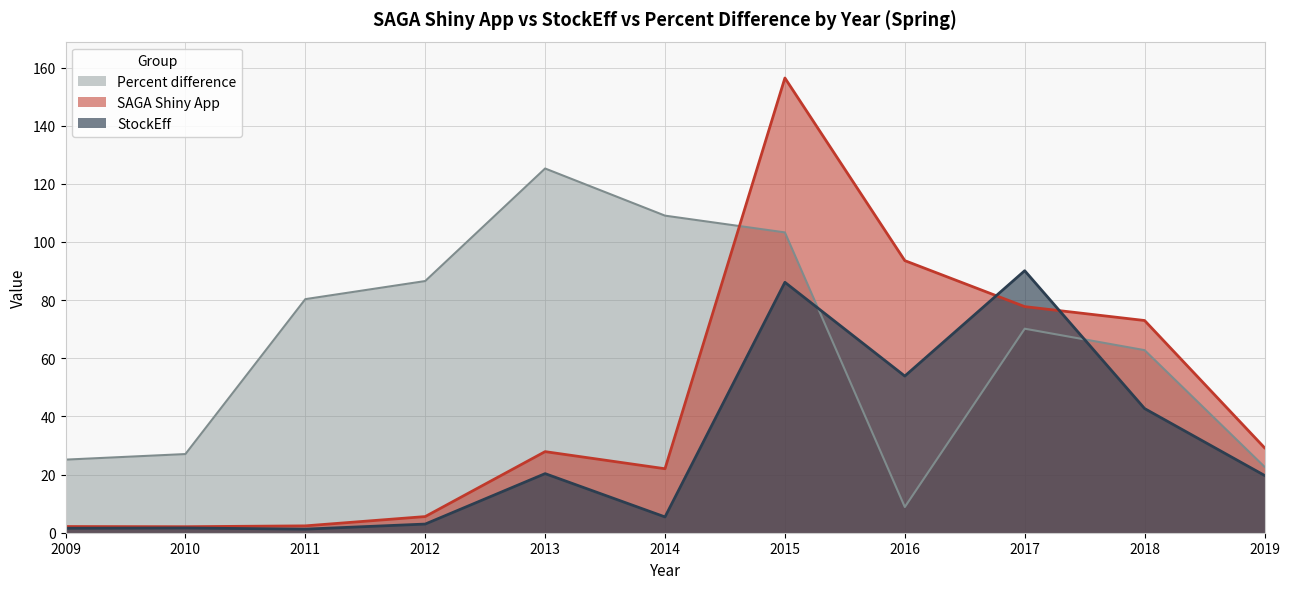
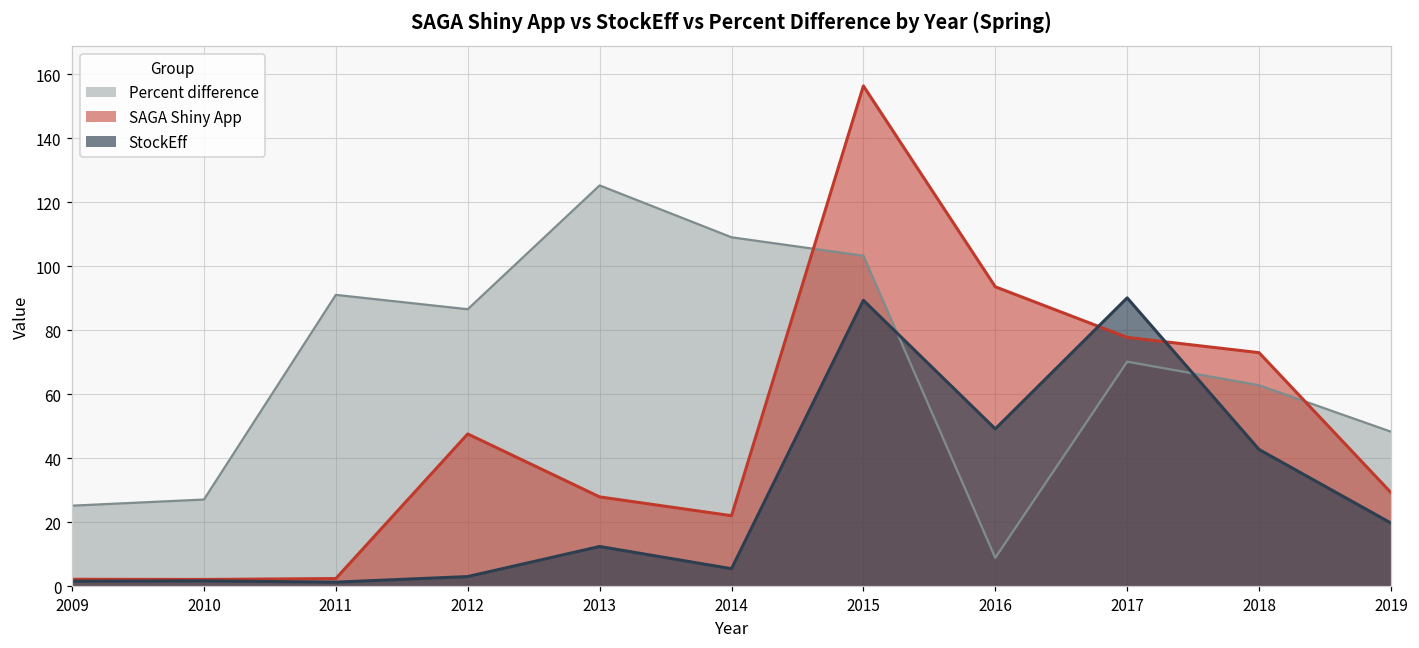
  {
    "Percent difference": {
      "2009": 25,
      "2010": 27,
-     "2011": 80,
+     "2011": 91,
      "2012": 87,
      "2013": 125,
      "2014": 109,
      "2015": 103,
      "2016": 9,
      "2017": 70,
      "2018": 63,
-     "2019": 23
+     "2019": 48
    },
    "SAGA Shiny App": {
      "2011": 2,
-     "2012": 6,
+     "2012": 48,
      "2013": 28,
      "2014": 22,
      "2015": 156,
      "2016": 94,
      "2017": 78,
      "2018": 73,
      "2019": 29
    },
    "StockEff": {
      "2011": 1,
      "2012": 3,
-     "2013": 20,
+     "2013": 12,
      "2014": 5,
-     "2015": 86,
-     "2016": 54,
+     "2015": 89,
+     "2016": 49,
      "2017": 90,
      "2018": 43,
      "2019": 20
    }
  }
